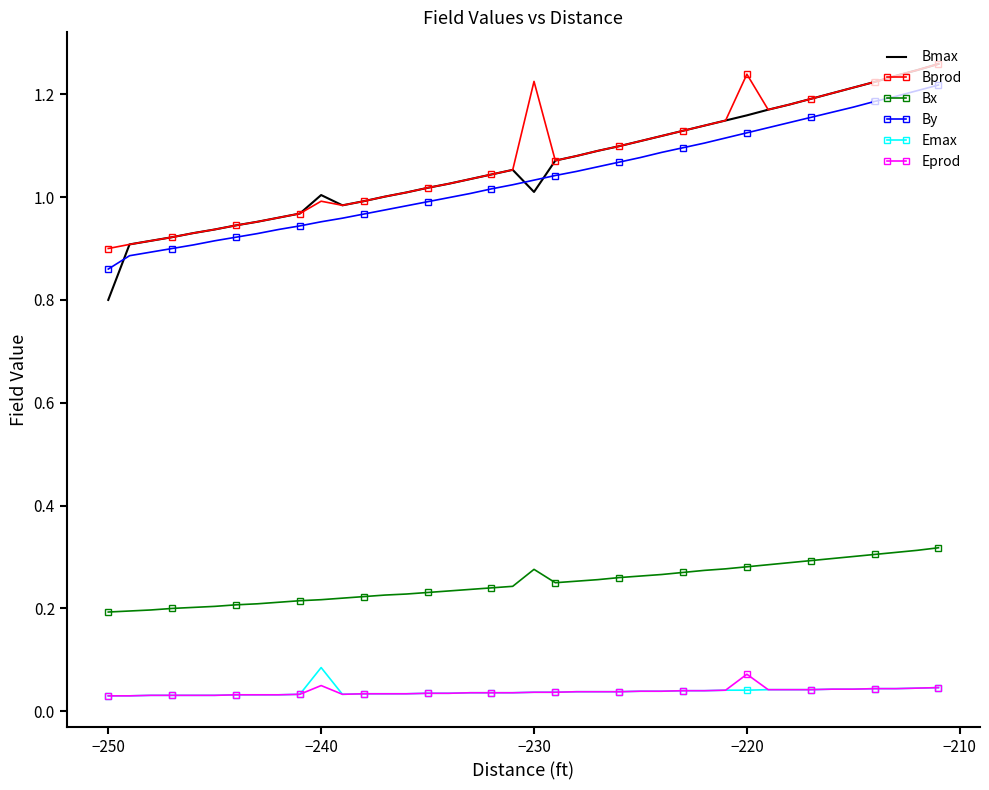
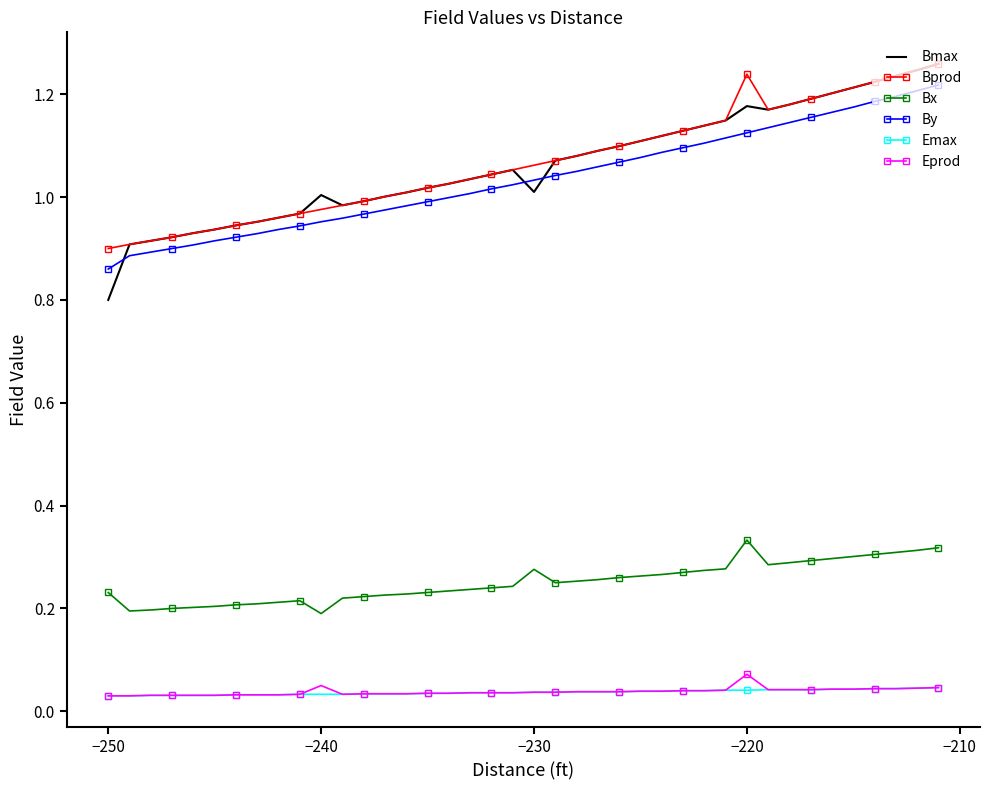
  {
    "Bmax": {
      "−250": 0.80,
      "−240": 1.00,
      "−230": 1.01,
-     "−220": 1.16
+     "−220": 1.18
    },
    "Bprod": {
      "−250": 0.90,
-     "−240": 0.99,
-     "−230": 1.23,
+     "−240": 0.98,
+     "−230": 1.06,
      "−220": 1.24
    },
    "Bx": {
-     "−250": 0.19,
-     "−240": 0.22,
+     "−250": 0.23,
+     "−240": 0.19,
      "−230": 0.28,
-     "−220": 0.28
+     "−220": 0.33
    },
    "By": {
      "−250": 0.86,
      "−240": 0.95,
      "−230": 1.03,
      "−220": 1.13
    },
    "Emax": {
-     "−240": 0.09,
+     "−240": 0.03,
      "−220": 0.04
    },
    "Eprod": {
      "−240": 0.05,
      "−220": 0.07
    }
  }
